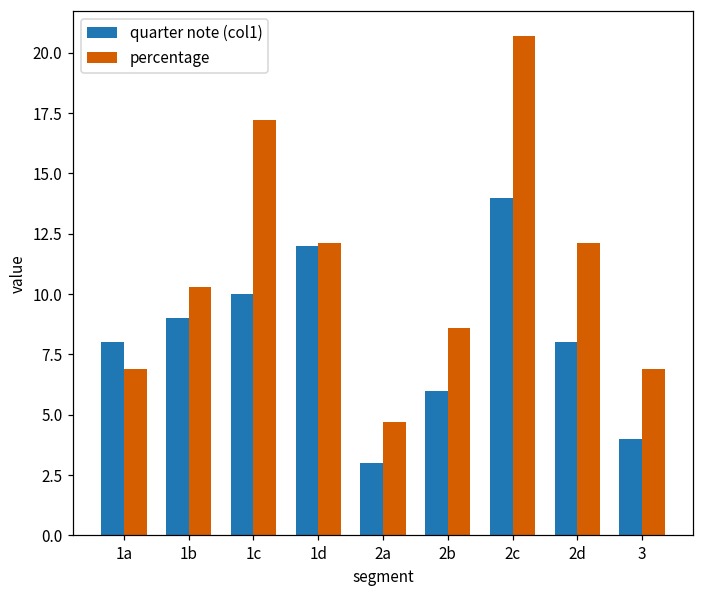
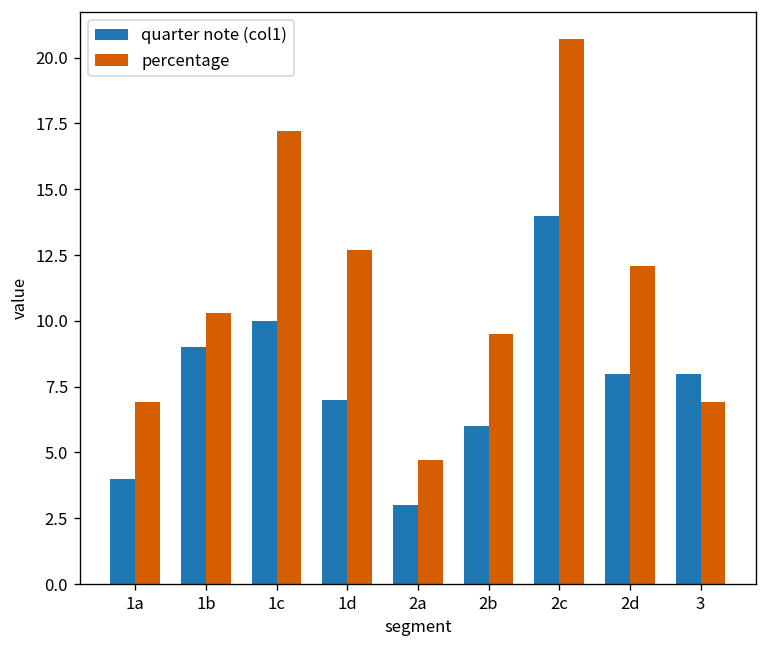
  {
    "quarter note (col1)": {
-     "1a": 8,
+     "1a": 4,
      "1b": 9,
      "1c": 10,
-     "1d": 12,
+     "1d": 7,
      "2a": 3,
      "2b": 6,
      "2c": 14,
      "2d": 8,
-     "3": 4
+     "3": 8
    },
    "percentage": {
      "1a": 6.9,
      "1b": 10.3,
      "1c": 17.2,
-     "1d": 12.1,
+     "1d": 12.7,
      "2a": 4.7,
-     "2b": 8.6,
+     "2b": 9.5,
      "2c": 20.7,
      "2d": 12.1,
      "3": 6.9
    }
  }
